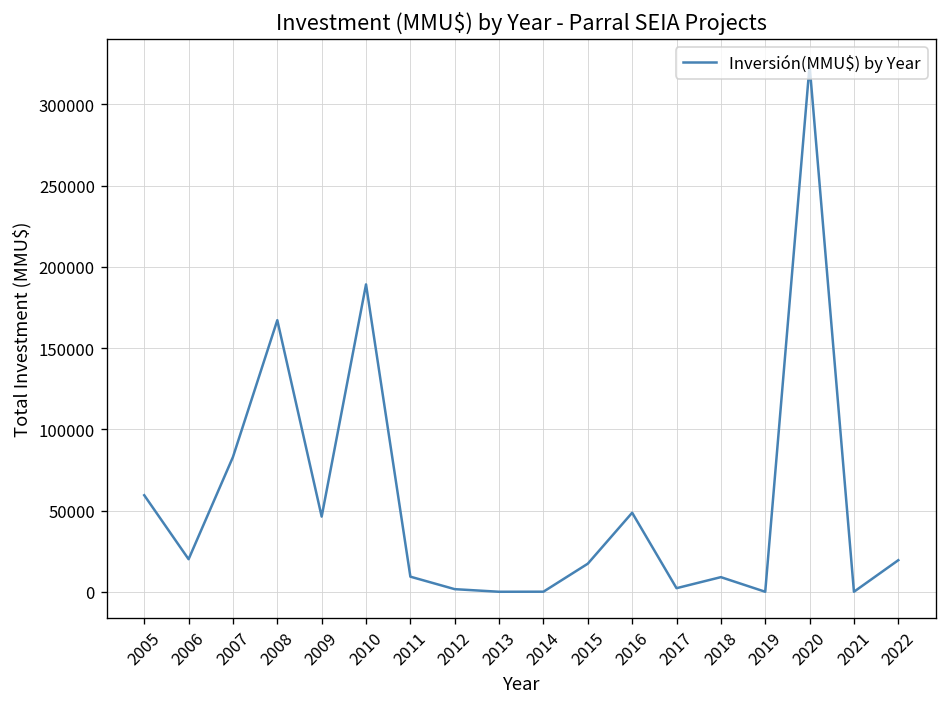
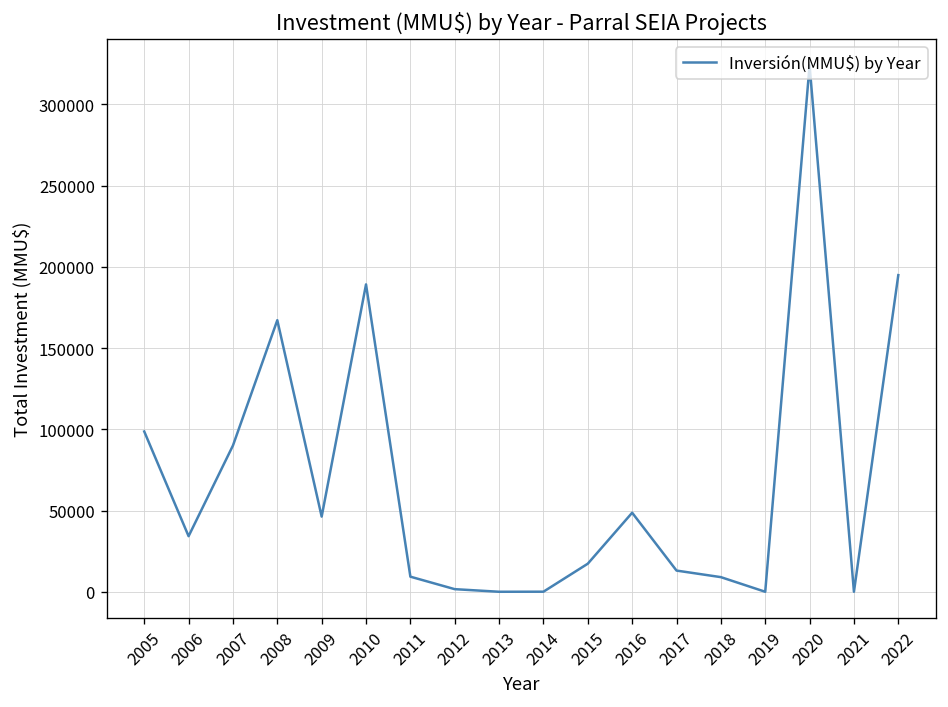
  {
-   "2005": 59000,
-   "2006": 20000,
-   "2007": 83000,
+   "2005": 99000,
+   "2006": 34000,
+   "2007": 90000,
    "2008": 167000,
    "2009": 46000,
    "2010": 189000,
    "2011": 9000,
    "2012": 2000,
    "2013": 0,
    "2014": 0,
    "2015": 17000,
    "2016": 49000,
-   "2017": 2000,
+   "2017": 13000,
    "2018": 9000,
    "2019": 0,
    "2021": 0,
-   "2022": 19000
+   "2022": 195000
  }
